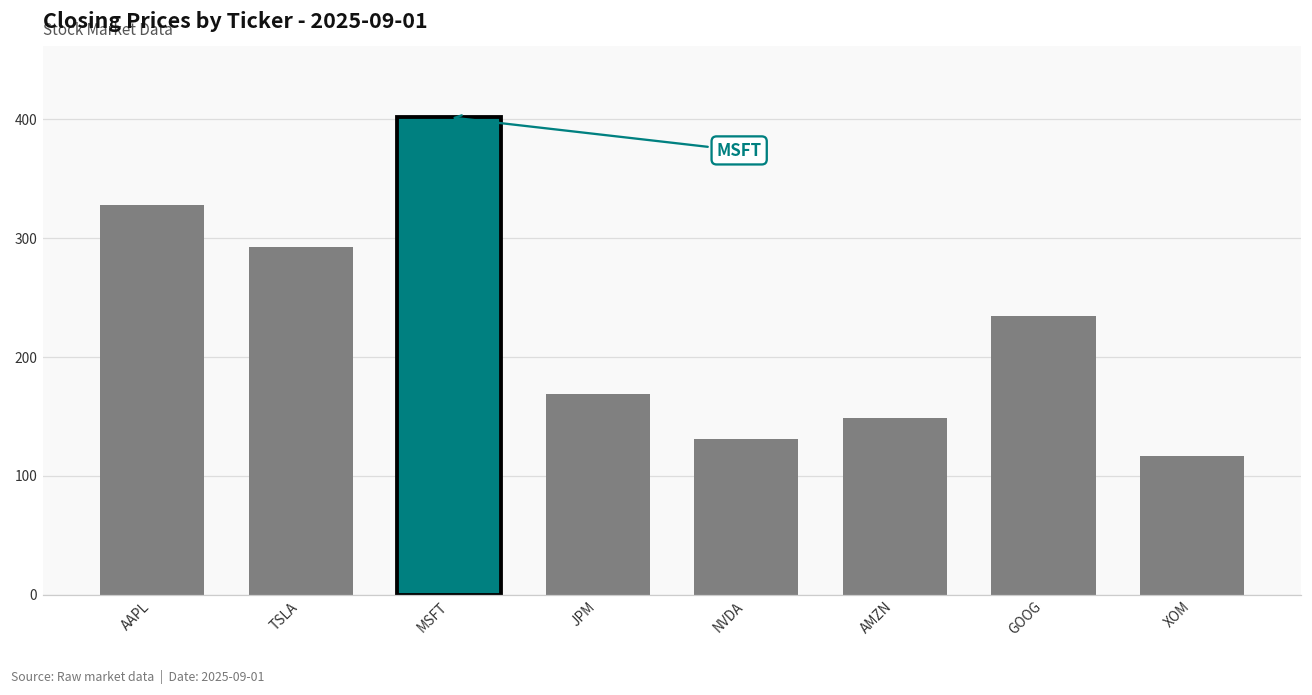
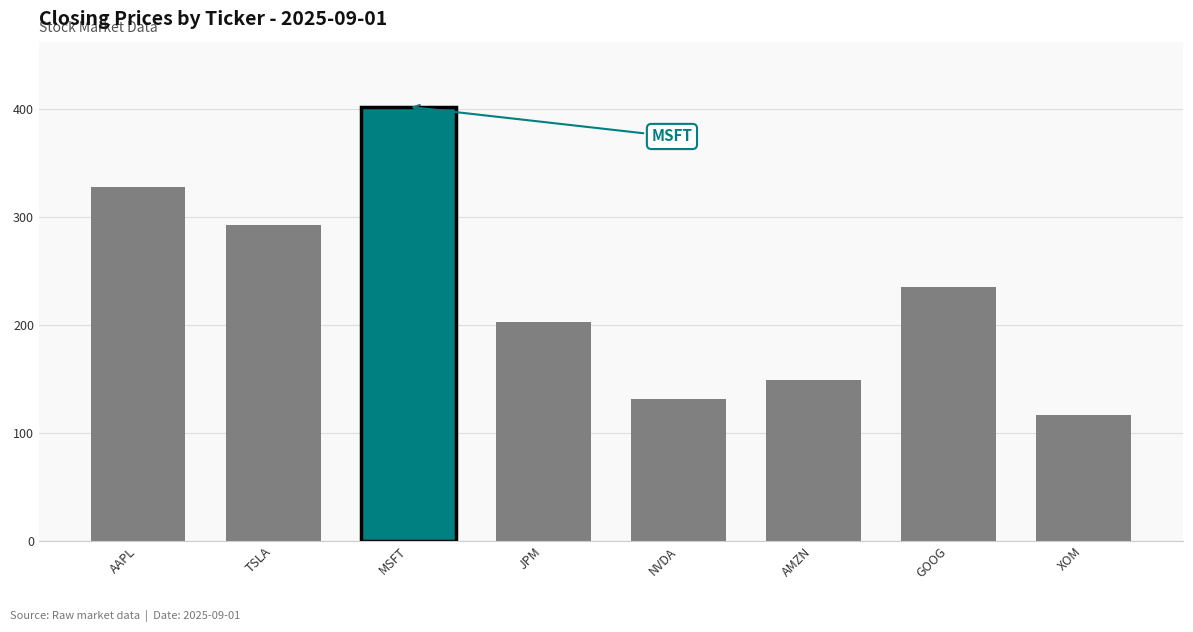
  {
    "AAPL": 328,
    "TSLA": 293,
    "MSFT": 402,
-   "JPM": 169,
+   "JPM": 203,
    "NVDA": 131,
    "AMZN": 149,
    "GOOG": 235,
    "XOM": 116
  }
